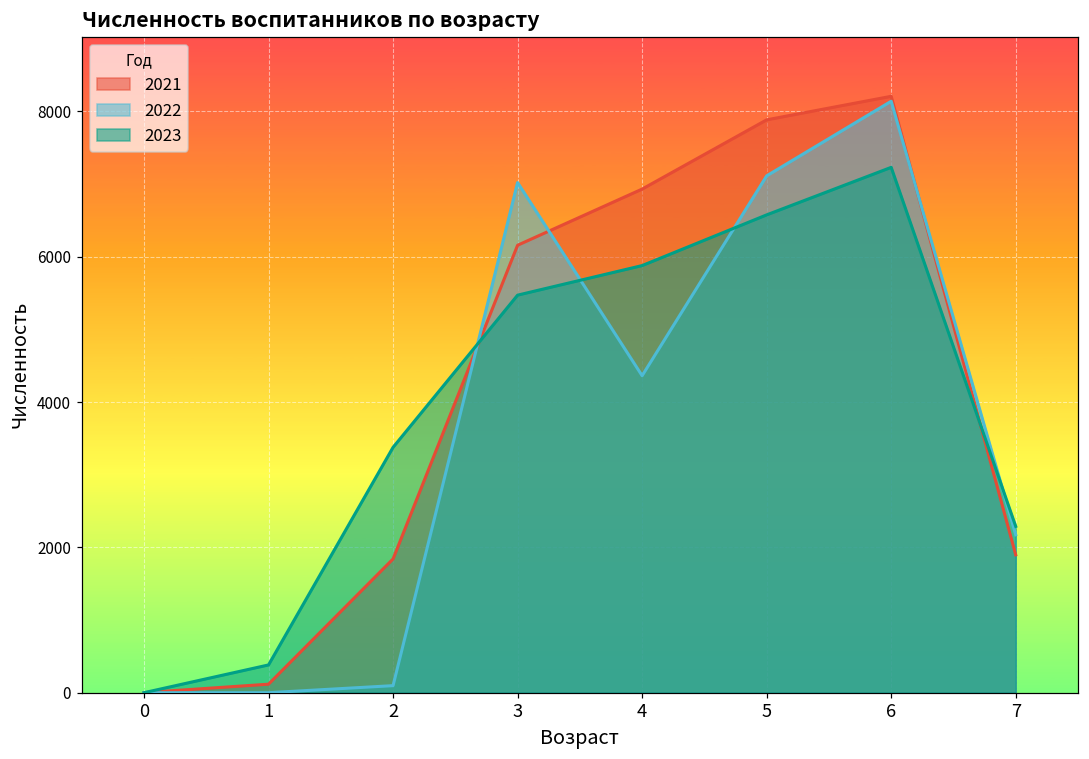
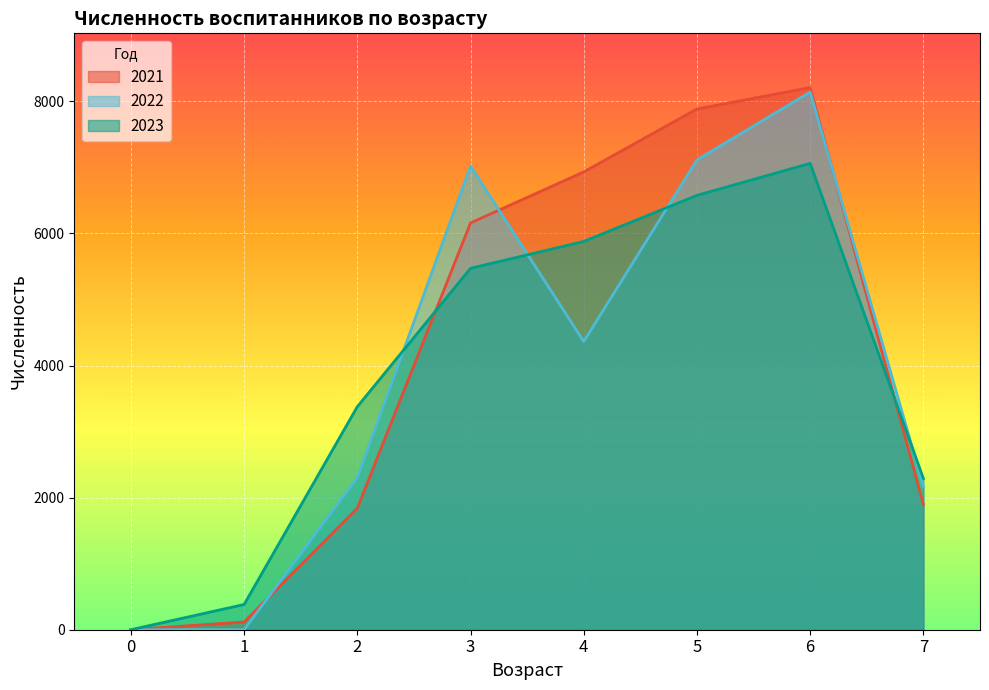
  {
    "2021": {
      "1": 100,
      "2": 1800,
      "3": 6200,
      "4": 6900,
      "5": 7900,
      "6": 8200,
      "7": 1900
    },
    "2022": {
      "1": 0,
-     "2": 100,
+     "2": 2300,
      "3": 7000,
      "4": 4400,
      "5": 7100,
      "6": 8100,
      "7": 2200
    },
    "2023": {
      "1": 400,
      "2": 3400,
      "3": 5500,
      "4": 5900,
      "5": 6600,
-     "6": 7200,
+     "6": 7100,
      "7": 2300
    }
  }
